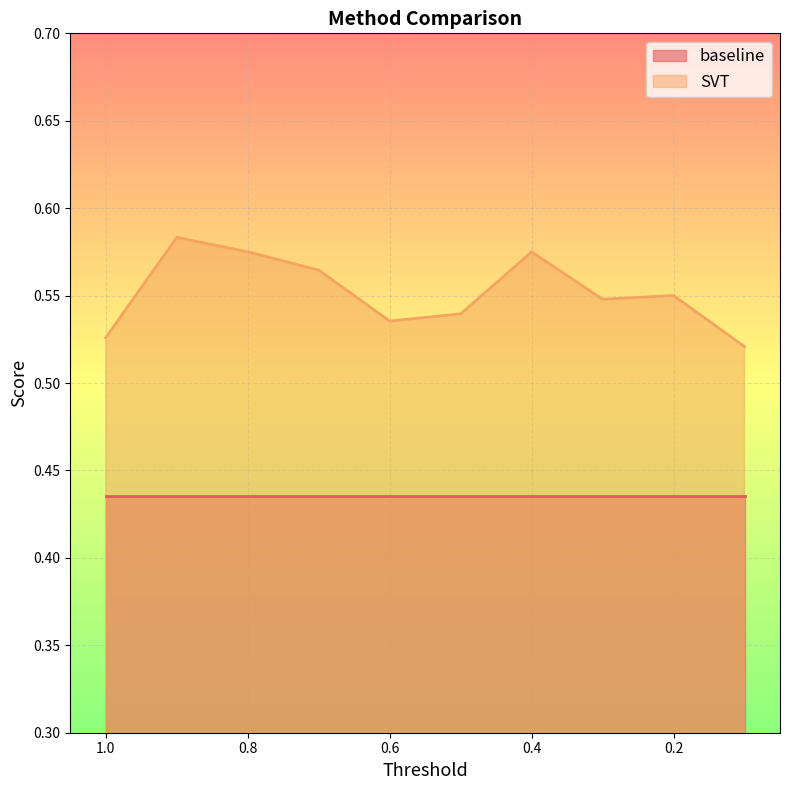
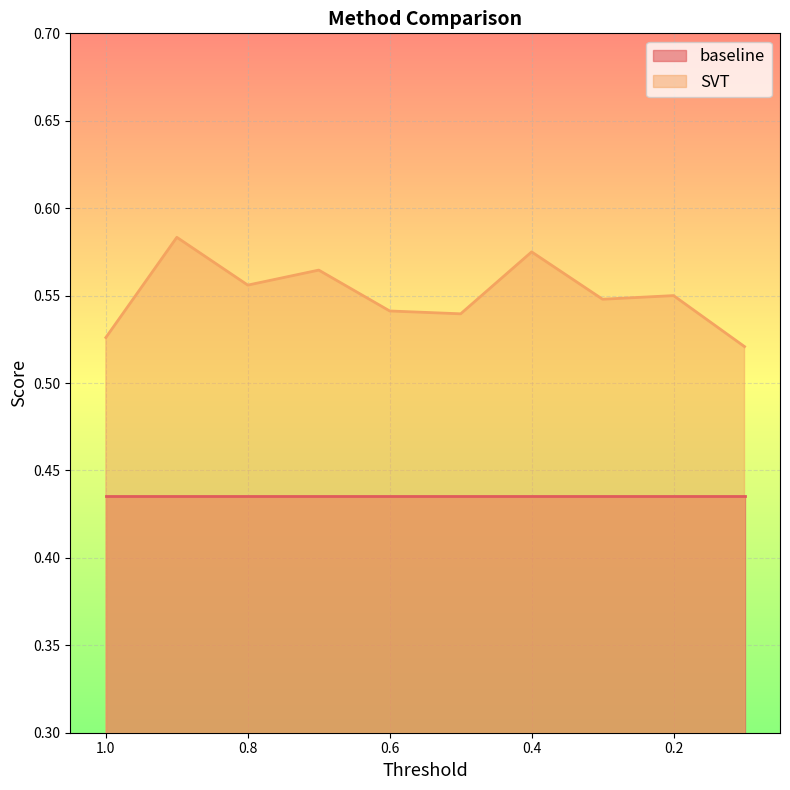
  {
    "baseline": {
      "1.0": 0.435,
      "0.8": 0.435,
      "0.6": 0.435,
      "0.4": 0.435,
      "0.2": 0.435
    },
    "SVT": {
      "1.0": 0.526,
-     "0.8": 0.575,
-     "0.6": 0.535,
+     "0.8": 0.556,
+     "0.6": 0.541,
      "0.4": 0.575,
      "0.2": 0.550
    }
  }
